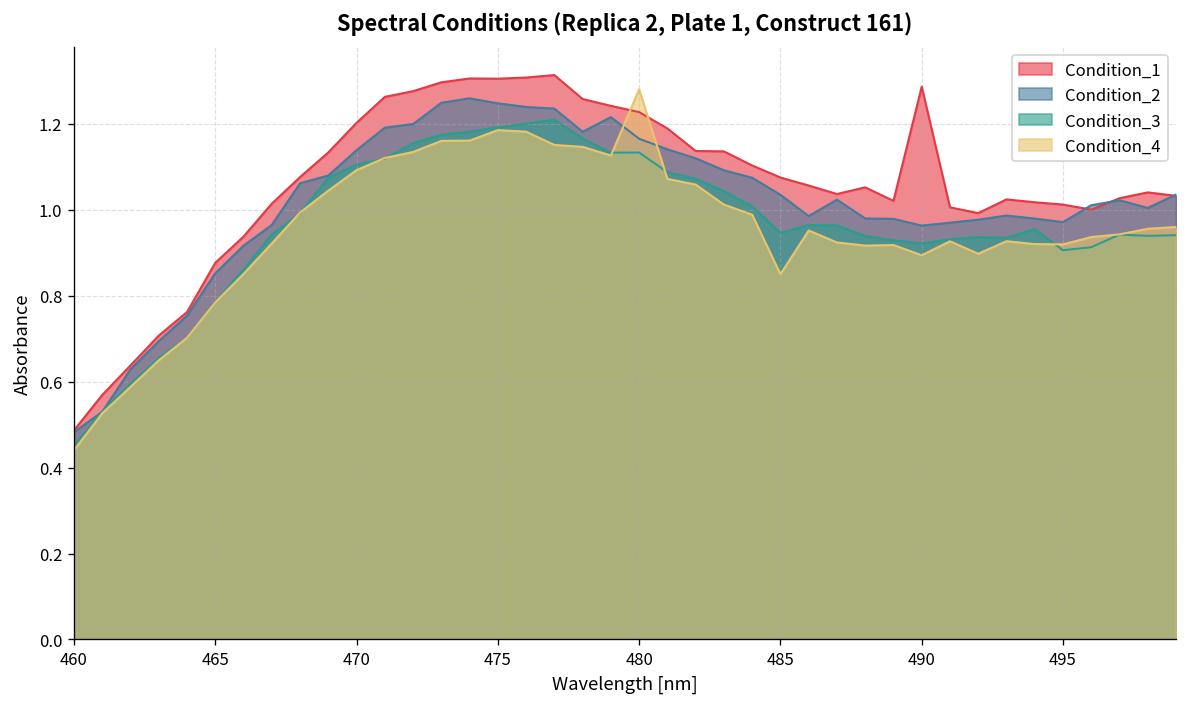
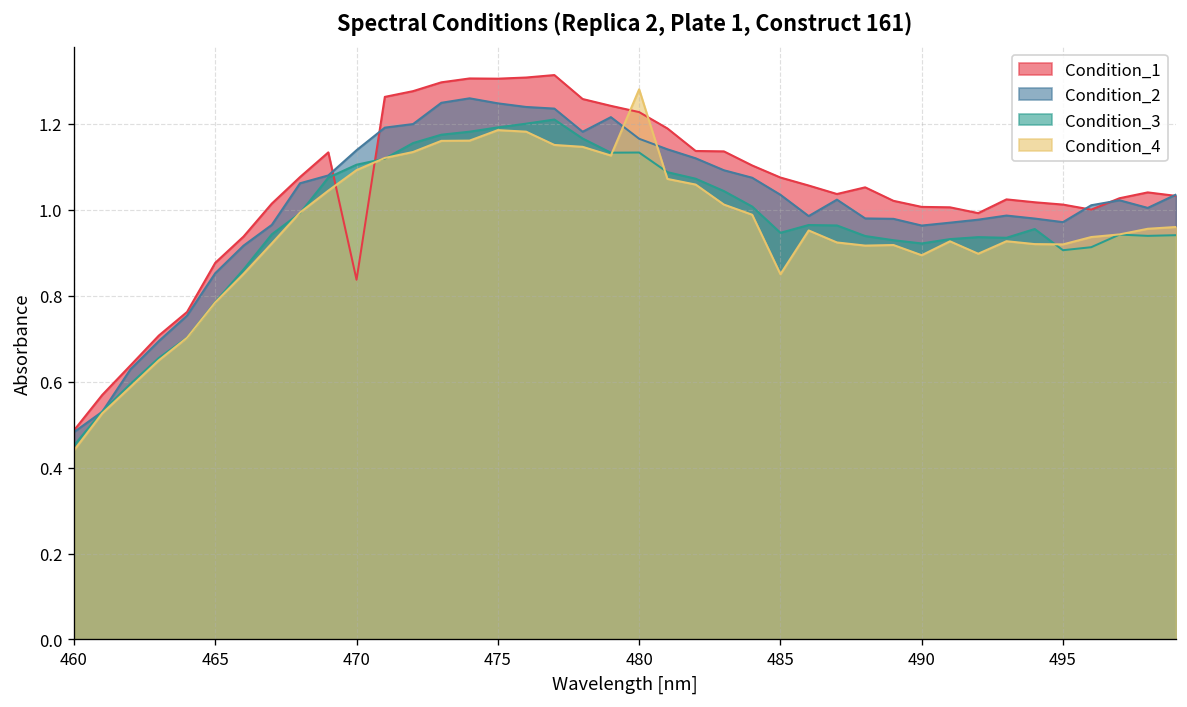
  {
    "Condition_1": {
      "465": 0.88,
-     "470": 1.20,
+     "470": 0.84,
      "475": 1.30,
      "480": 1.23,
      "485": 1.07,
-     "490": 1.29,
+     "490": 1.01,
      "495": 1.01
    },
    "Condition_4": {
      "460": 0.44,
      "470": 1.09,
      "480": 1.28,
      "485": 0.85,
      "490": 0.89,
      "495": 0.92
    }
  }
